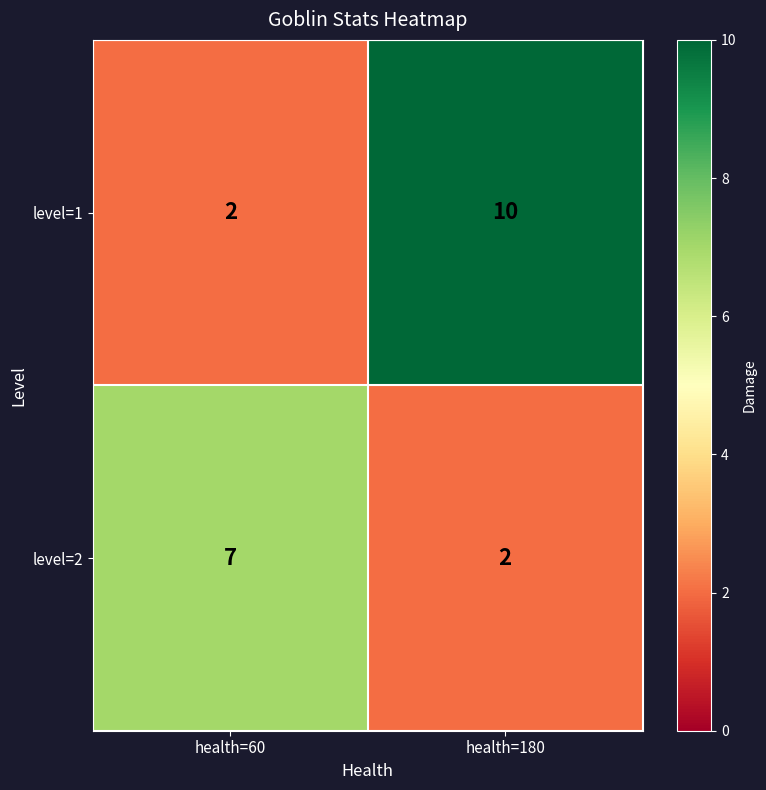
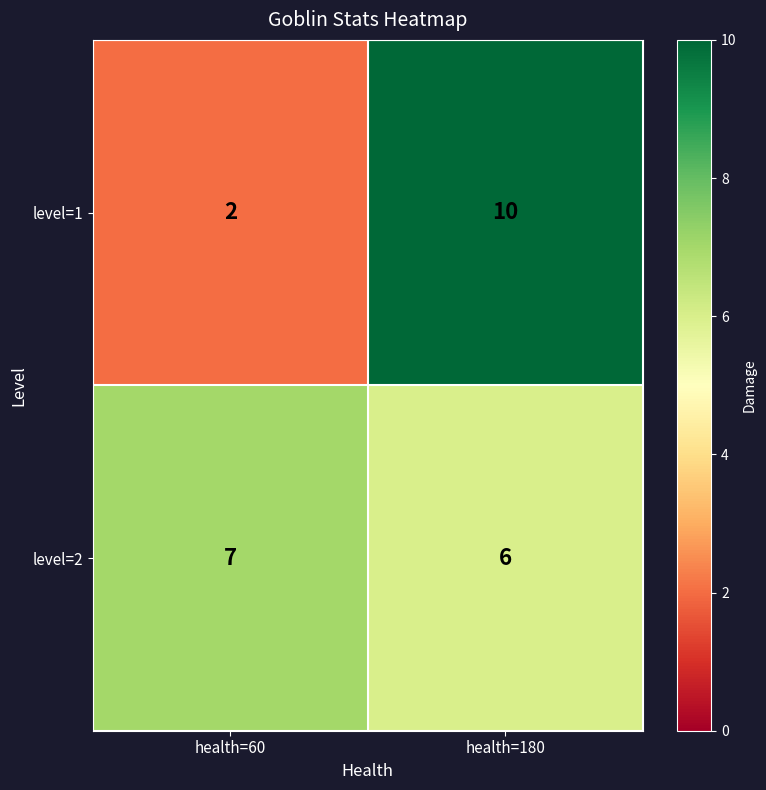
  {
    "level=1": {
      "health=60": 2,
      "health=180": 10
    },
    "level=2": {
      "health=60": 7,
-     "health=180": 2
+     "health=180": 6
    }
  }
